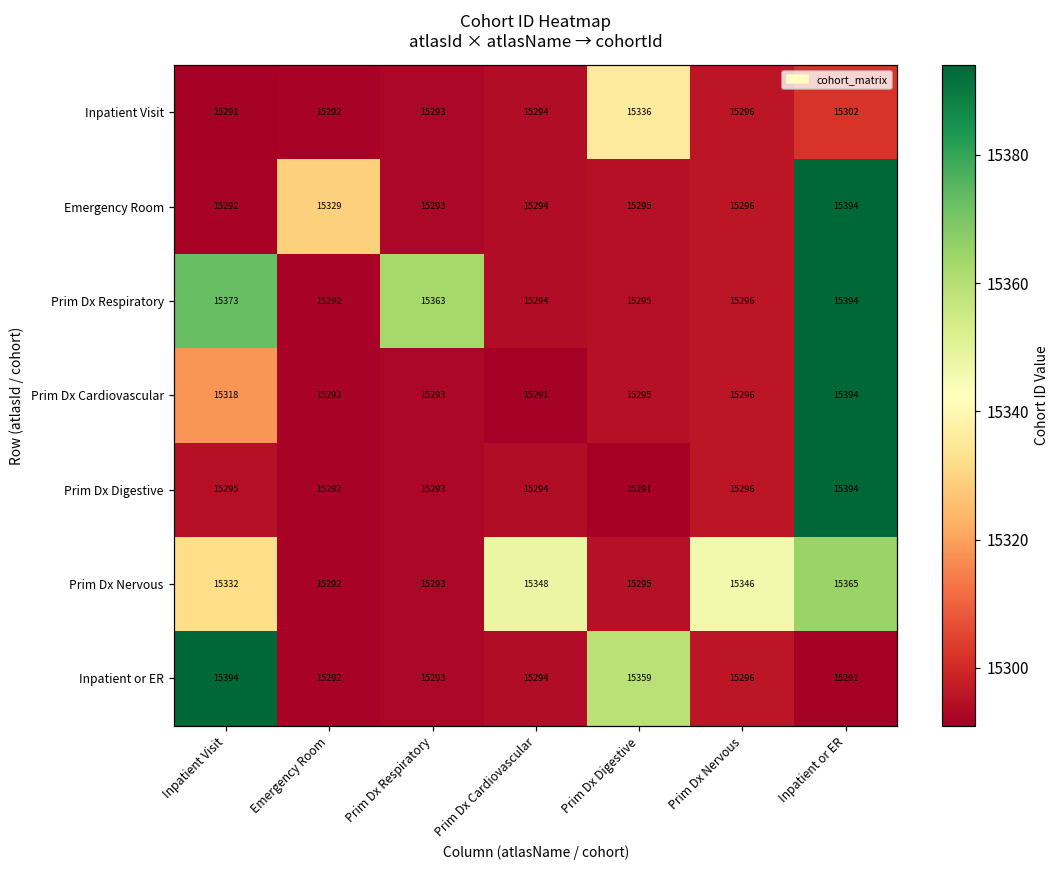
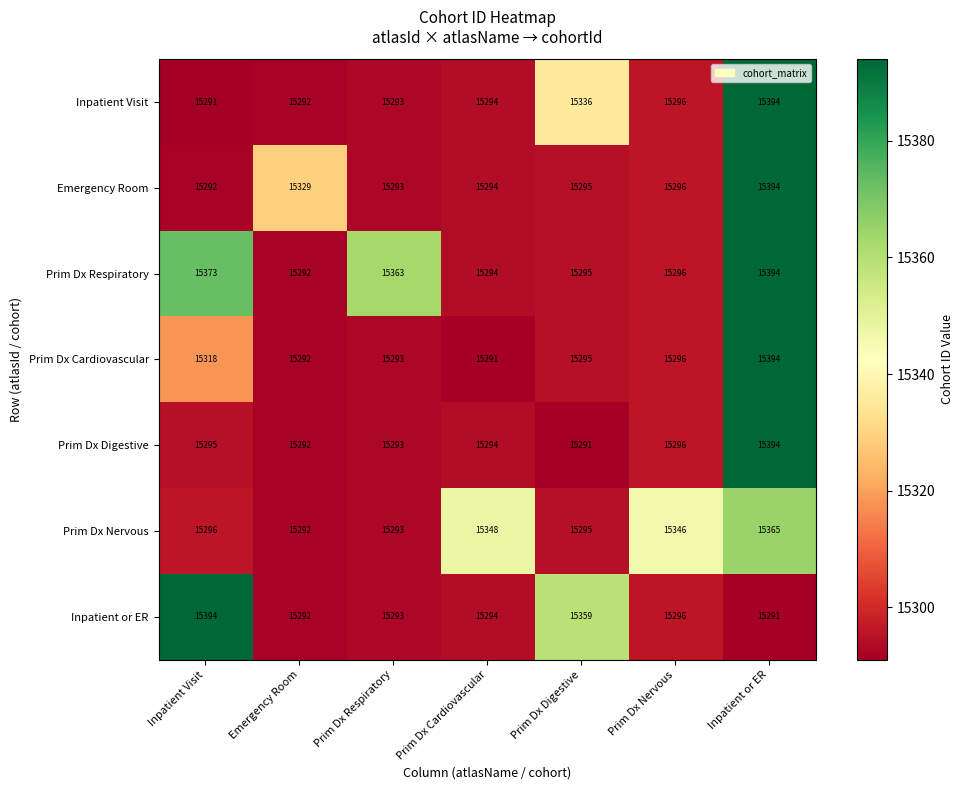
  {
    "Inpatient Visit": {
      "Inpatient Visit": 15291,
      "Emergency Room": 15292,
      "Prim Dx Respiratory": 15293,
      "Prim Dx Cardiovascular": 15294,
      "Prim Dx Digestive": 15336,
      "Prim Dx Nervous": 15296,
-     "Inpatient or ER": 15302
+     "Inpatient or ER": 15394
    },
    "Emergency Room": {
      "Inpatient Visit": 15292,
      "Emergency Room": 15329,
      "Prim Dx Respiratory": 15293,
      "Prim Dx Cardiovascular": 15294,
      "Prim Dx Digestive": 15295,
      "Prim Dx Nervous": 15296,
      "Inpatient or ER": 15394
    },
    "Prim Dx Respiratory": {
      "Inpatient Visit": 15373,
      "Emergency Room": 15292,
      "Prim Dx Respiratory": 15363,
      "Prim Dx Cardiovascular": 15294,
      "Prim Dx Digestive": 15295,
      "Prim Dx Nervous": 15296,
      "Inpatient or ER": 15394
    },
    "Prim Dx Cardiovascular": {
      "Inpatient Visit": 15318,
      "Emergency Room": 15292,
      "Prim Dx Respiratory": 15293,
      "Prim Dx Cardiovascular": 15291,
      "Prim Dx Digestive": 15295,
      "Prim Dx Nervous": 15296,
      "Inpatient or ER": 15394
    },
    "Prim Dx Digestive": {
      "Inpatient Visit": 15295,
      "Emergency Room": 15292,
      "Prim Dx Respiratory": 15293,
      "Prim Dx Cardiovascular": 15294,
      "Prim Dx Digestive": 15291,
      "Prim Dx Nervous": 15296,
      "Inpatient or ER": 15394
    },
    "Prim Dx Nervous": {
-     "Inpatient Visit": 15332,
+     "Inpatient Visit": 15296,
      "Emergency Room": 15292,
      "Prim Dx Respiratory": 15293,
      "Prim Dx Cardiovascular": 15348,
      "Prim Dx Digestive": 15295,
      "Prim Dx Nervous": 15346,
      "Inpatient or ER": 15365
    },
    "Inpatient or ER": {
      "Inpatient Visit": 15394,
      "Emergency Room": 15292,
      "Prim Dx Respiratory": 15293,
      "Prim Dx Cardiovascular": 15294,
      "Prim Dx Digestive": 15359,
      "Prim Dx Nervous": 15296,
      "Inpatient or ER": 15291
    }
  }
